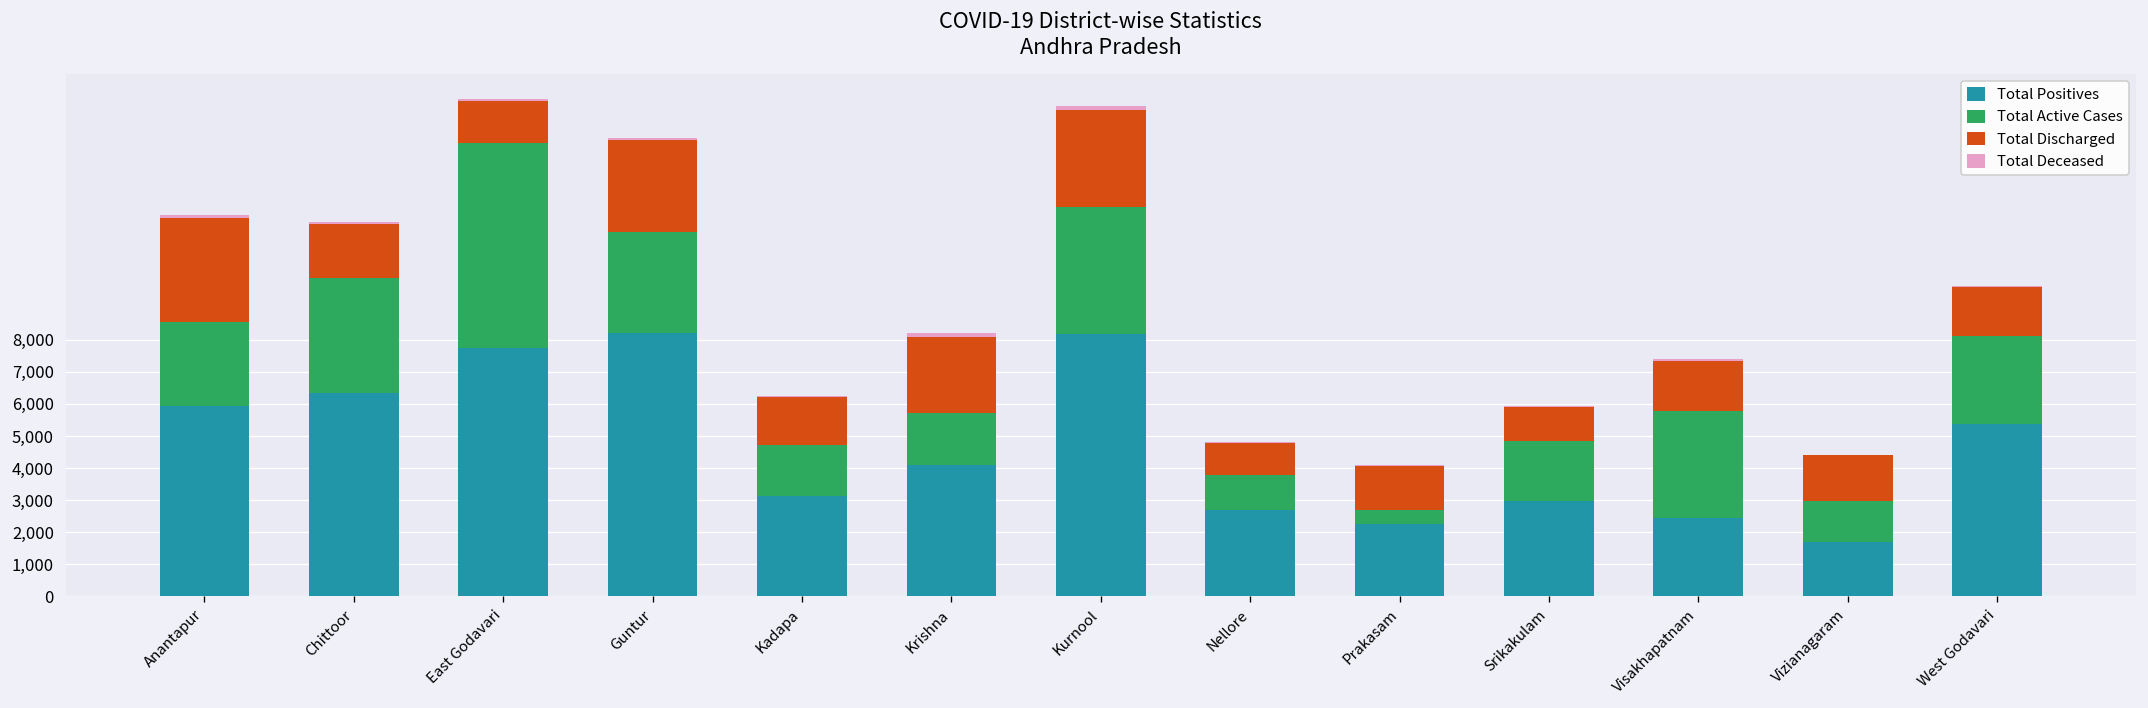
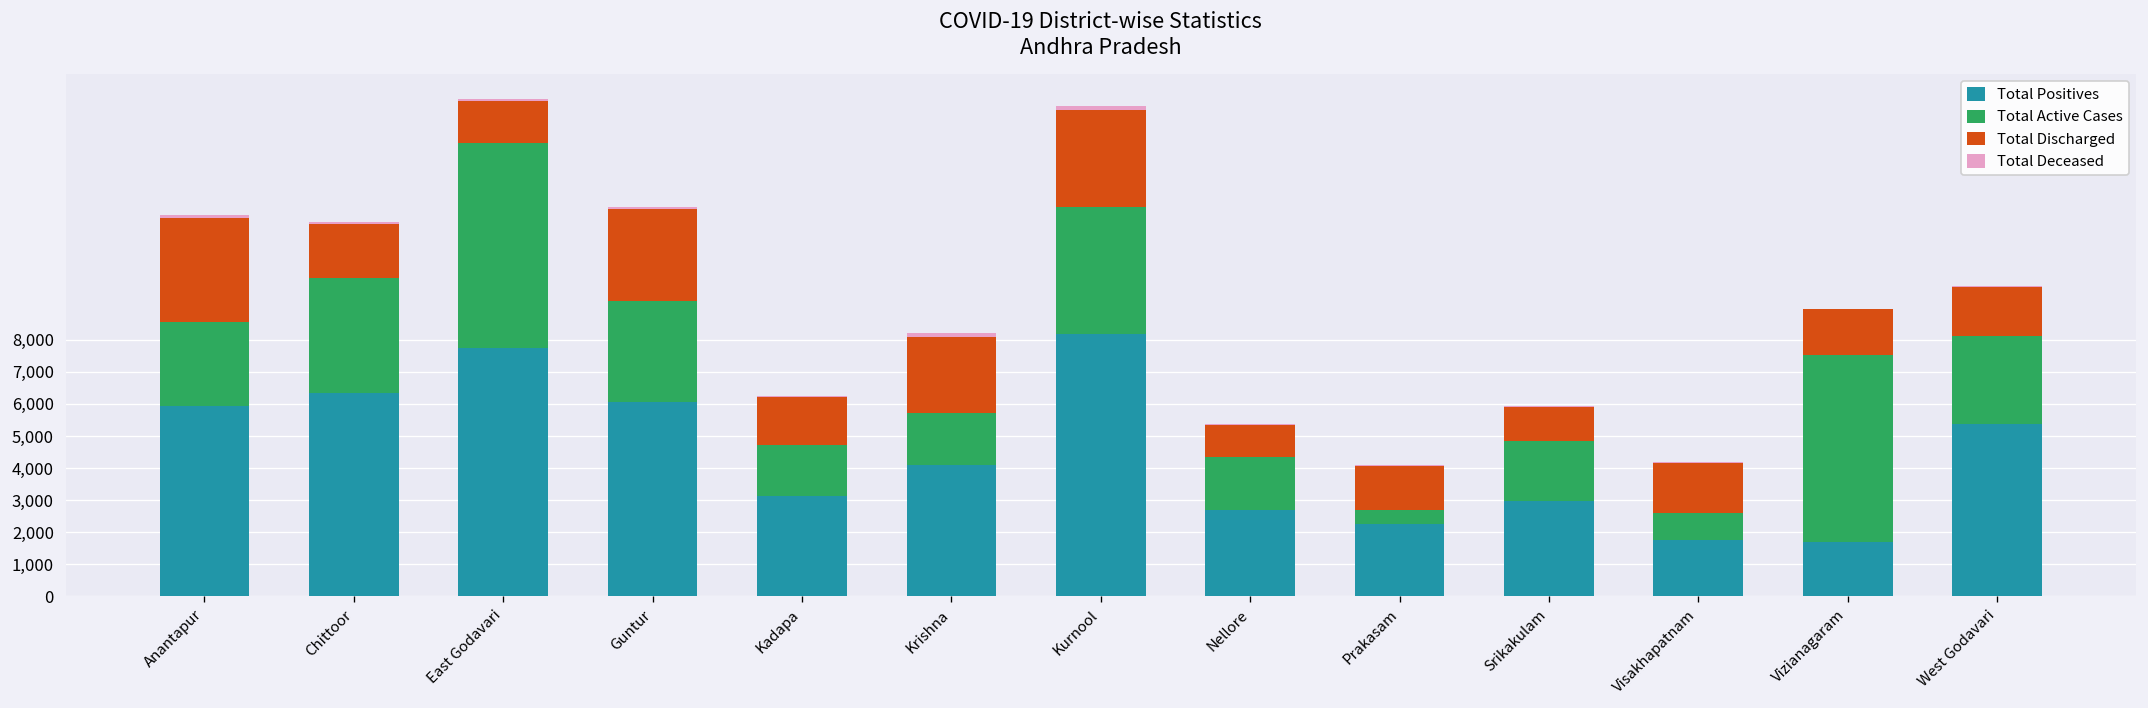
  {
    "Total Positives": {
      "Anantapur": "5,900",
      "Chittoor": "6,300",
      "East Godavari": "7,800",
-     "Guntur": "8,200",
+     "Guntur": "6,100",
      "Kadapa": "3,100",
      "Krishna": "4,100",
      "Kurnool": "8,200",
      "Nellore": "2,700",
      "Prakasam": "2,300",
      "Srikakulam": "3,000",
-     "Visakhapatnam": "2,400",
+     "Visakhapatnam": "1,800",
      "Vizianagaram": "1,700",
      "West Godavari": "5,400"
    },
    "Total Active Cases": {
      "Anantapur": "2,600",
      "Chittoor": "3,600",
      "East Godavari": "6,400",
      "Guntur": "3,100",
      "Kadapa": "1,600",
      "Krishna": "1,600",
      "Kurnool": "4,000",
-     "Nellore": "1,100",
+     "Nellore": "1,700",
      "Prakasam": "400",
      "Srikakulam": "1,900",
-     "Visakhapatnam": "3,400",
-     "Vizianagaram": "1,300",
+     "Visakhapatnam": "800",
+     "Vizianagaram": "5,800",
      "West Godavari": "2,700"
    },
    "Total Discharged": {
      "Anantapur": "3,300",
      "Chittoor": "1,700",
      "East Godavari": "1,300",
      "Guntur": "2,900",
      "Kadapa": "1,500",
      "Krishna": "2,400",
      "Kurnool": "3,000",
      "Nellore": "1,000",
      "Prakasam": "1,400",
      "Srikakulam": "1,000",
      "Visakhapatnam": "1,600",
      "Vizianagaram": "1,400",
      "West Godavari": "1,500"
    },
    "Total Deceased": {
      "Krishna": "100",
      "Kurnool": "100"
    }
  }
